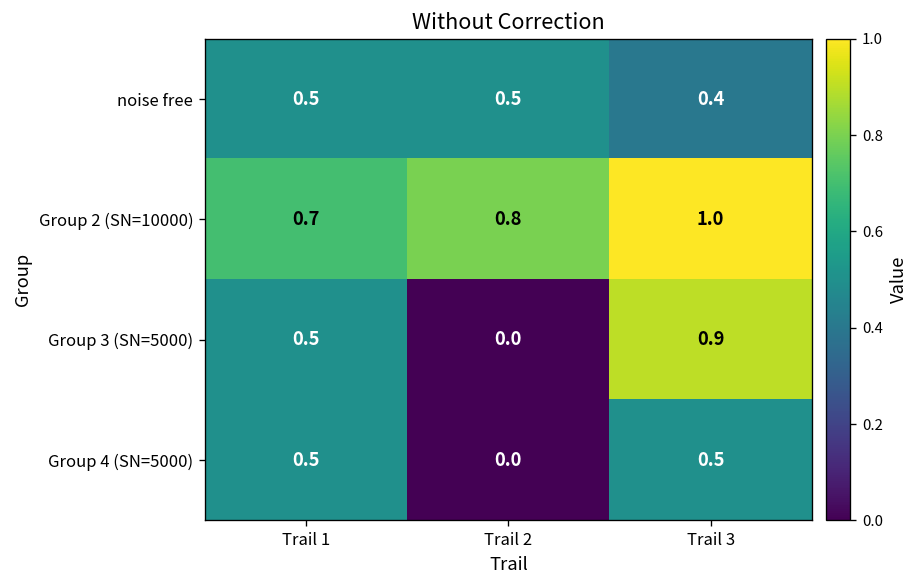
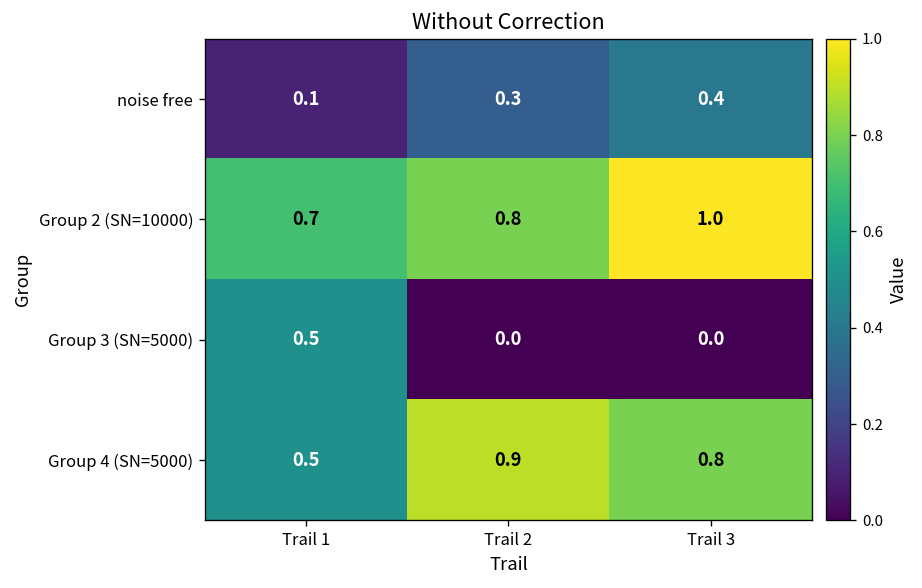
  {
    "noise free": {
-     "Trail 1": 0.5,
-     "Trail 2": 0.5,
+     "Trail 1": 0.1,
+     "Trail 2": 0.3,
      "Trail 3": 0.4
    },
    "Group 2 (SN=10000)": {
      "Trail 1": 0.7,
      "Trail 2": 0.8,
      "Trail 3": 1.0
    },
    "Group 3 (SN=5000)": {
      "Trail 1": 0.5,
      "Trail 2": 0.0,
-     "Trail 3": 0.9
+     "Trail 3": 0.0
    },
    "Group 4 (SN=5000)": {
      "Trail 1": 0.5,
-     "Trail 2": 0.0,
-     "Trail 3": 0.5
+     "Trail 2": 0.9,
+     "Trail 3": 0.8
    }
  }
